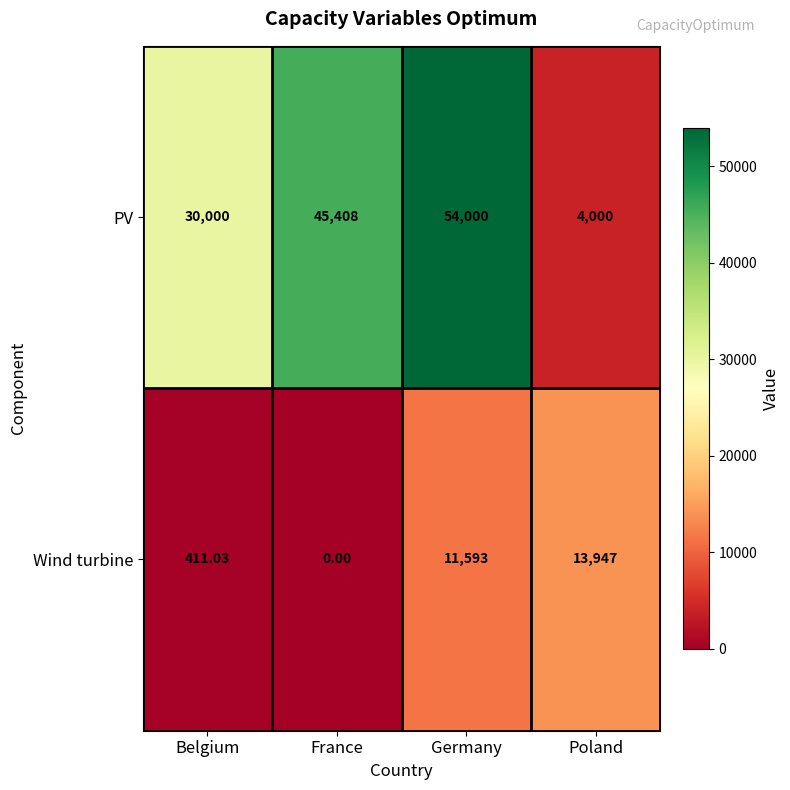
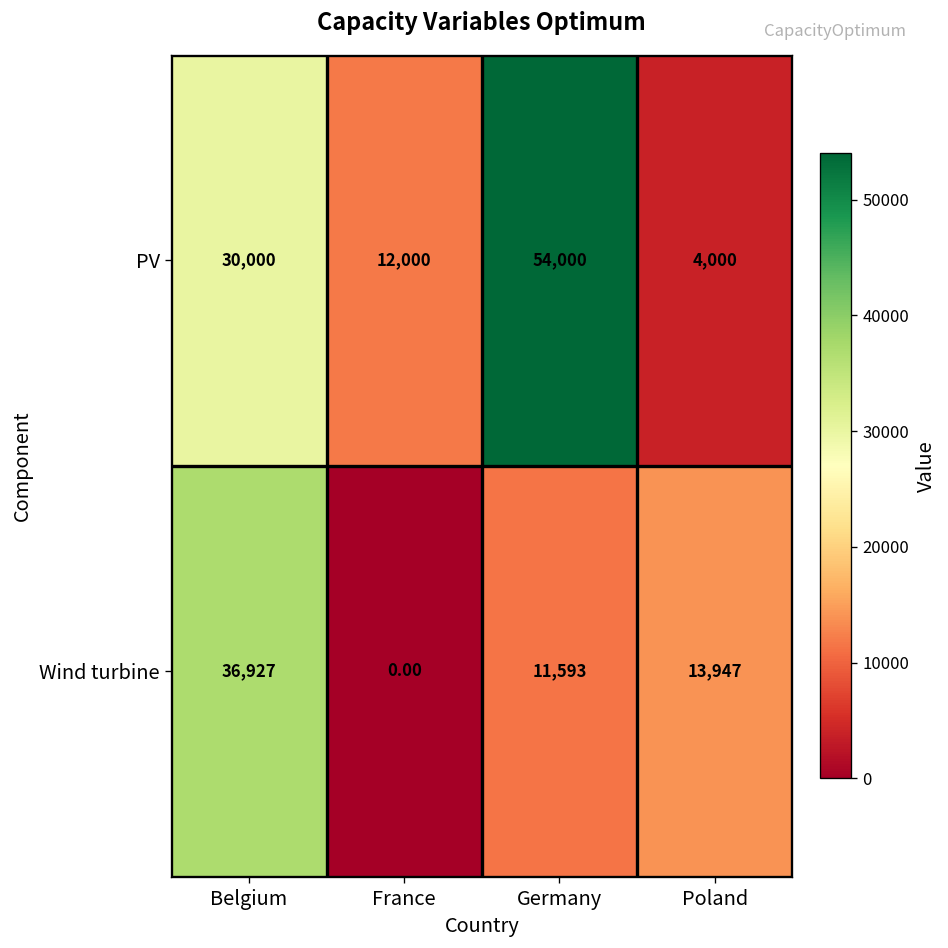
  {
    "PV": {
      "Belgium": "30,000",
-     "France": "45,408",
+     "France": "12,000",
      "Germany": "54,000",
      "Poland": "4,000"
    },
    "Wind turbine": {
-     "Belgium": "411.03",
+     "Belgium": "36,927",
      "France": "0.00",
      "Germany": "11,593",
      "Poland": "13,947"
    }
  }
